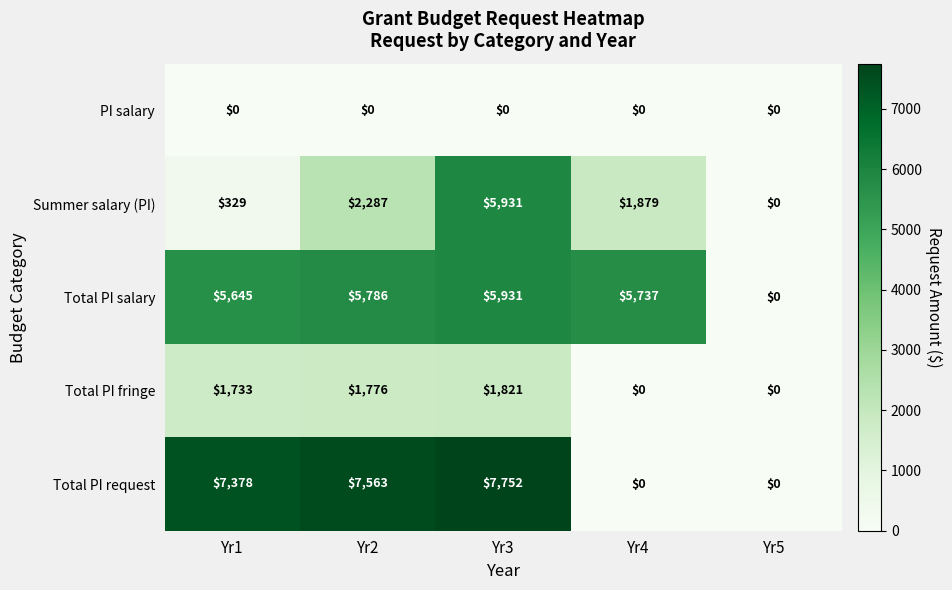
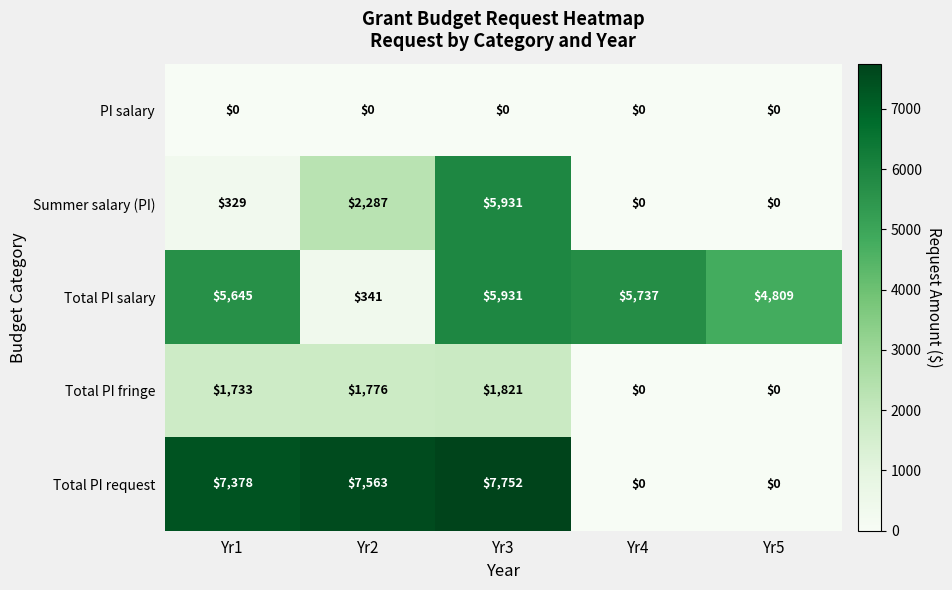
  {
    "PI salary": {
      "Yr1": "$0",
      "Yr2": "$0",
      "Yr3": "$0",
      "Yr4": "$0",
      "Yr5": "$0"
    },
    "Summer salary (PI)": {
      "Yr1": "$329",
      "Yr2": "$2,287",
      "Yr3": "$5,931",
-     "Yr4": "$1,879",
+     "Yr4": "$0",
      "Yr5": "$0"
    },
    "Total PI salary": {
      "Yr1": "$5,645",
-     "Yr2": "$5,786",
+     "Yr2": "$341",
      "Yr3": "$5,931",
      "Yr4": "$5,737",
-     "Yr5": "$0"
+     "Yr5": "$4,809"
    },
    "Total PI fringe": {
      "Yr1": "$1,733",
      "Yr2": "$1,776",
      "Yr3": "$1,821",
      "Yr4": "$0",
      "Yr5": "$0"
    },
    "Total PI request": {
      "Yr1": "$7,378",
      "Yr2": "$7,563",
      "Yr3": "$7,752",
      "Yr4": "$0",
      "Yr5": "$0"
    }
  }
